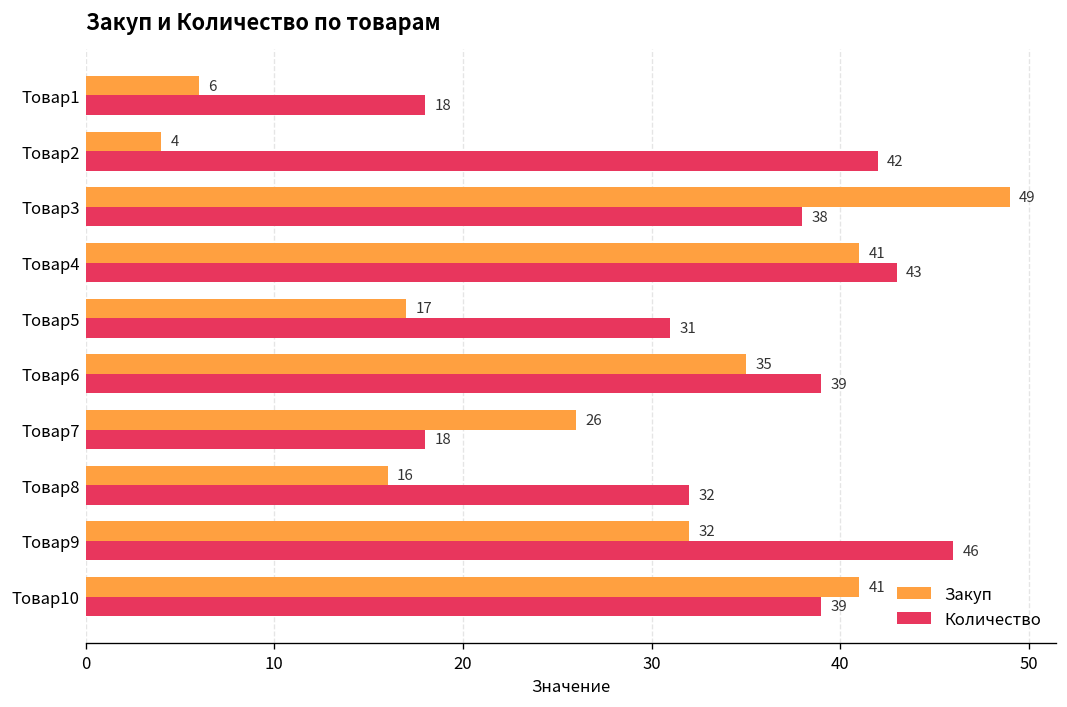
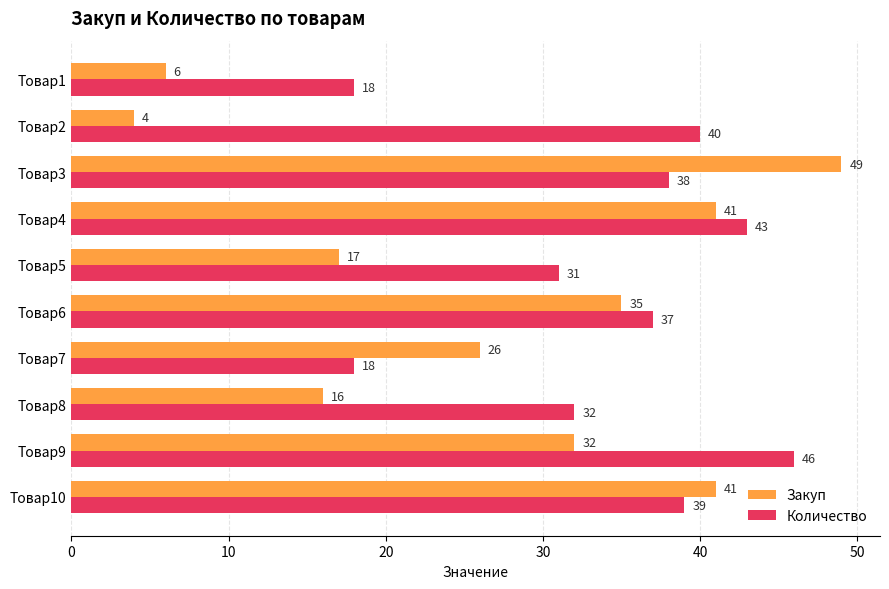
  {
    "Закуп": {
      "Товар1": 6,
      "Товар2": 4,
      "Товар3": 49,
      "Товар4": 41,
      "Товар5": 17,
      "Товар6": 35,
      "Товар7": 26,
      "Товар8": 16,
      "Товар9": 32,
      "Товар10": 41
    },
    "Количество": {
      "Товар1": 18,
-     "Товар2": 42,
+     "Товар2": 40,
      "Товар3": 38,
      "Товар4": 43,
      "Товар5": 31,
-     "Товар6": 39,
+     "Товар6": 37,
      "Товар7": 18,
      "Товар8": 32,
      "Товар9": 46,
      "Товар10": 39
    }
  }
